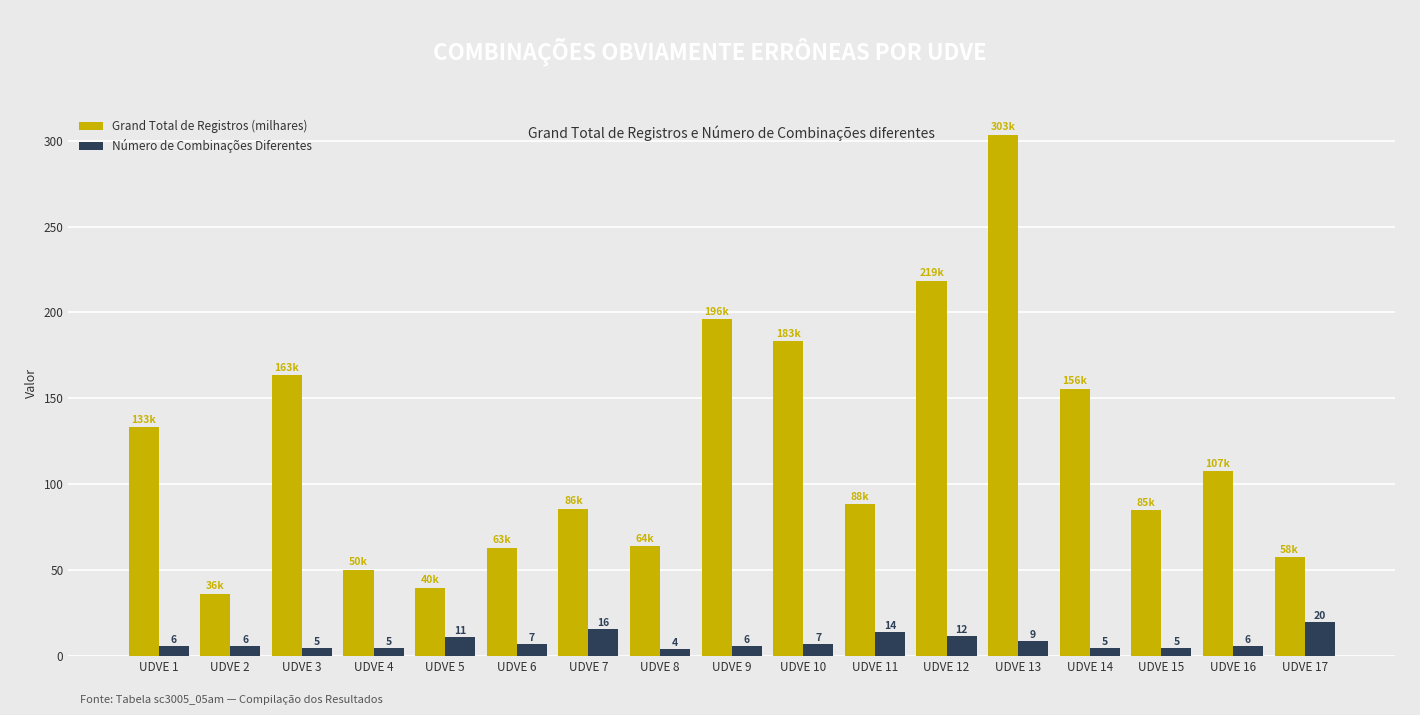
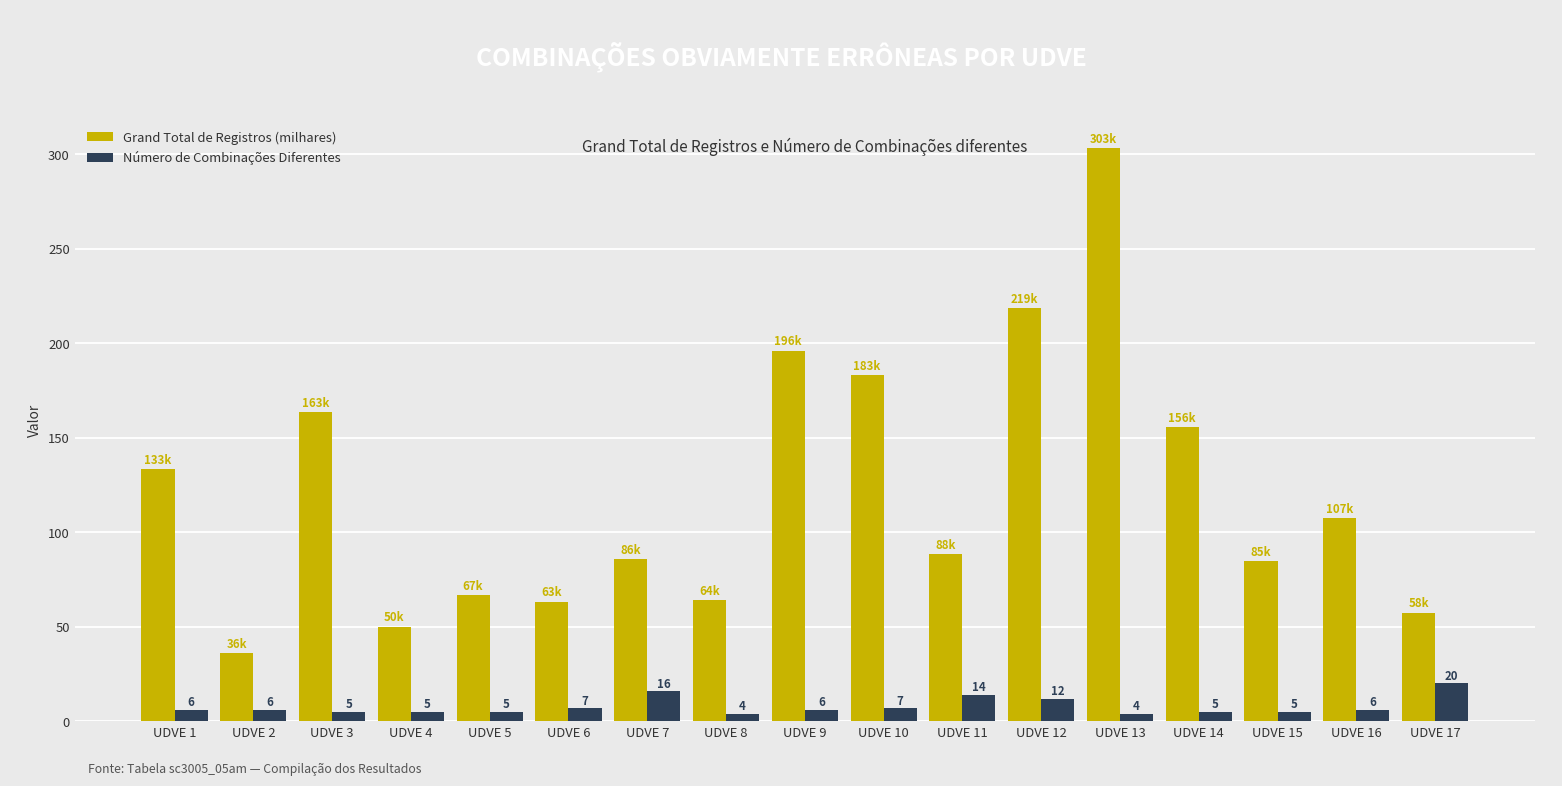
  {
    "Grand Total de Registros (milhares)": {
      "UDVE 1": "133k",
      "UDVE 2": "36k",
      "UDVE 3": "163k",
      "UDVE 4": "50k",
-     "UDVE 5": "40k",
+     "UDVE 5": "67k",
      "UDVE 6": "63k",
      "UDVE 7": "86k",
      "UDVE 8": "64k",
      "UDVE 9": "196k",
      "UDVE 10": "183k",
      "UDVE 11": "88k",
      "UDVE 12": "219k",
      "UDVE 13": "303k",
      "UDVE 14": "156k",
      "UDVE 15": "85k",
      "UDVE 16": "107k",
      "UDVE 17": "58k"
    },
    "Número de Combinações Diferentes": {
      "UDVE 1": "6",
      "UDVE 2": "6",
      "UDVE 3": "5",
      "UDVE 4": "5",
-     "UDVE 5": "11",
+     "UDVE 5": "5",
      "UDVE 6": "7",
      "UDVE 7": "16",
      "UDVE 8": "4",
      "UDVE 9": "6",
      "UDVE 10": "7",
      "UDVE 11": "14",
      "UDVE 12": "12",
-     "UDVE 13": "9",
+     "UDVE 13": "4",
      "UDVE 14": "5",
      "UDVE 15": "5",
      "UDVE 16": "6",
      "UDVE 17": "20"
    }
  }
